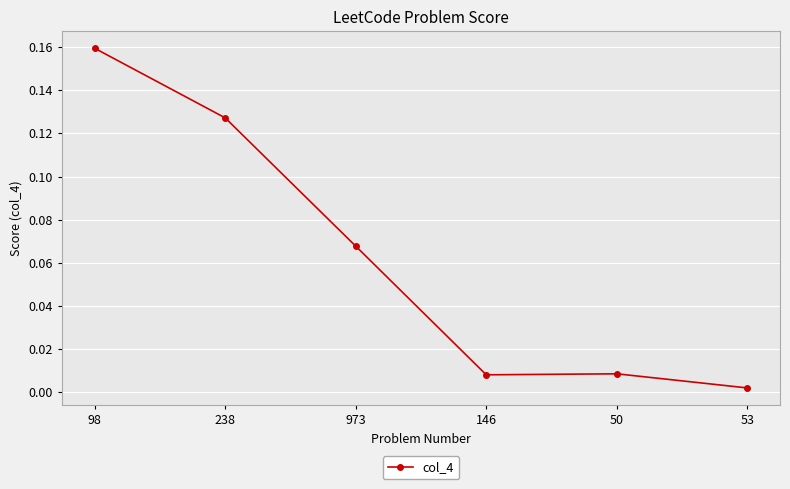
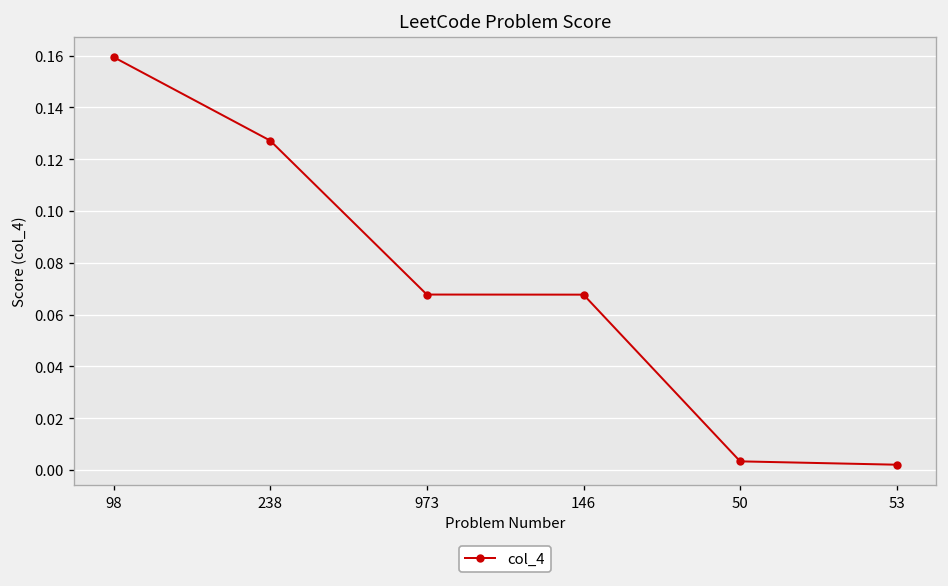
  {
    "98": 0.159,
    "238": 0.127,
    "973": 0.068,
-   "146": 0.008,
-   "50": 0.009,
+   "146": 0.068,
+   "50": 0.003,
    "53": 0.002
  }
